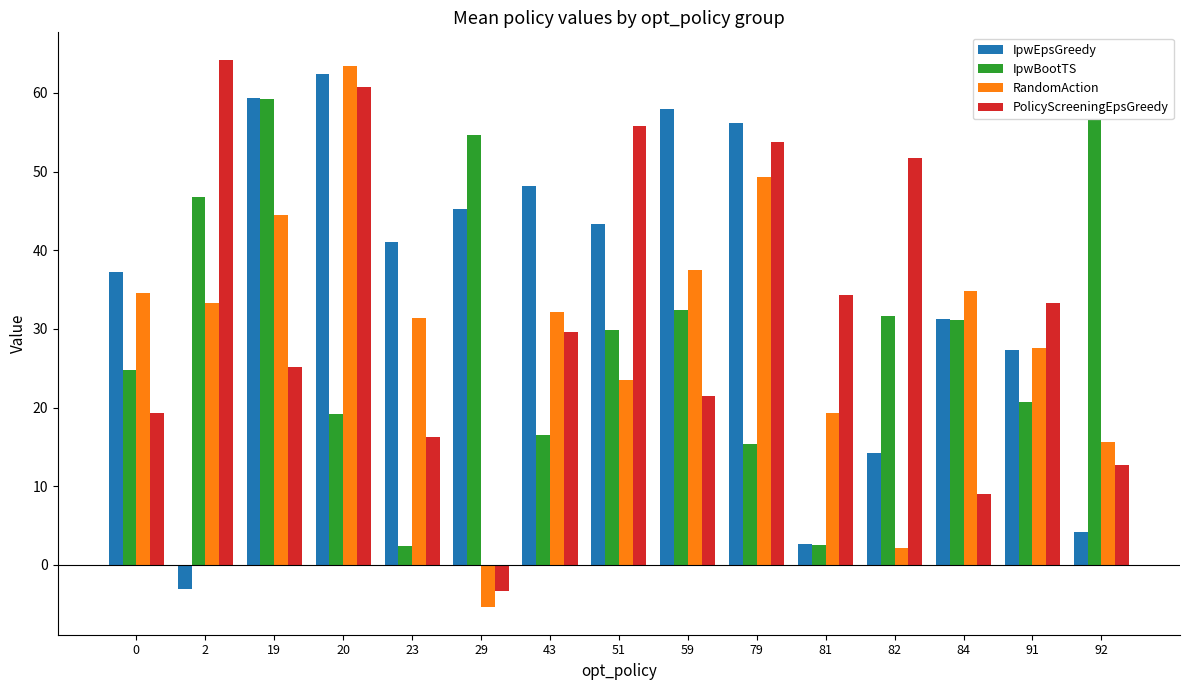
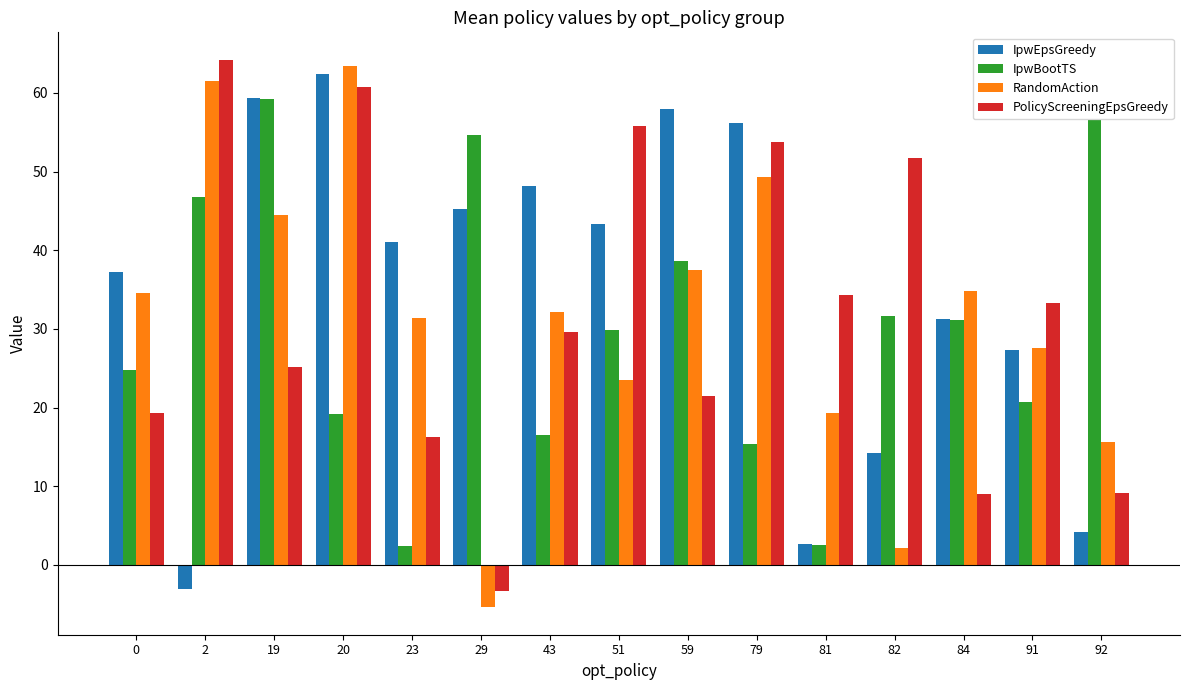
  {
    "IpwEpsGreedy": {
      "0": 37,
      "2": -3,
      "19": 59,
      "20": 62,
      "23": 41,
      "29": 45,
      "43": 48,
      "51": 43,
      "59": 58,
      "79": 56,
      "81": 3,
      "82": 14,
      "84": 31,
      "91": 27,
      "92": 4
    },
    "IpwBootTS": {
      "0": 25,
      "2": 47,
      "19": 59,
      "20": 19,
      "23": 2,
      "29": 55,
      "43": 17,
      "51": 30,
-     "59": 32,
+     "59": 39,
      "79": 15,
      "81": 2,
      "82": 32,
      "84": 31,
      "91": 21,
      "92": 57
    },
    "RandomAction": {
      "0": 35,
-     "2": 33,
+     "2": 61,
      "19": 45,
      "20": 63,
      "23": 31,
      "29": -5,
      "43": 32,
      "51": 23,
      "59": 38,
      "79": 49,
      "81": 19,
      "82": 2,
      "84": 35,
      "91": 28,
      "92": 16
    },
    "PolicyScreeningEpsGreedy": {
      "0": 19,
      "2": 64,
      "19": 25,
      "20": 61,
      "23": 16,
      "29": -3,
      "43": 30,
      "51": 56,
      "59": 21,
      "79": 54,
      "81": 34,
      "82": 52,
      "84": 9,
      "91": 33,
-     "92": 13
+     "92": 9
    }
  }
